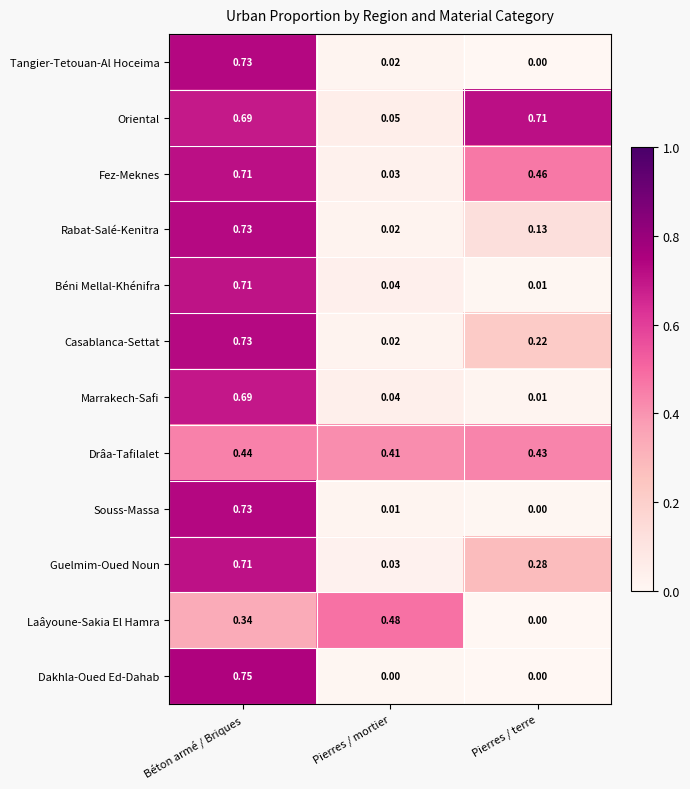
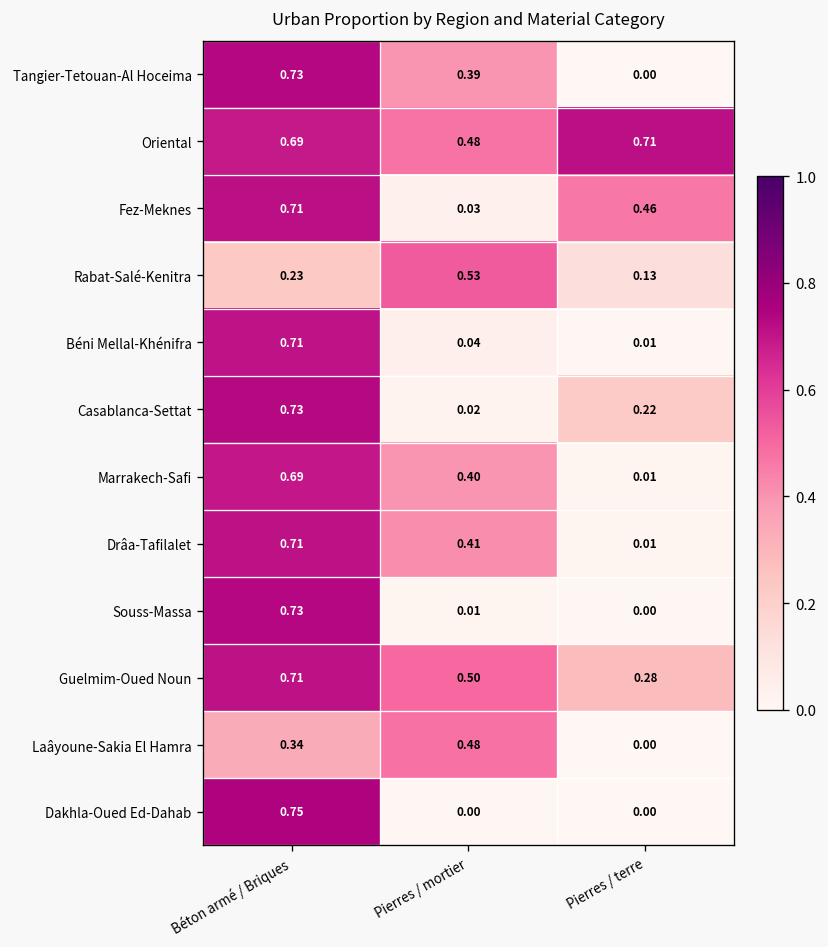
  {
    "Tangier-Tetouan-Al Hoceima": {
      "Béton armé / Briques": 0.73,
-     "Pierres / mortier": 0.02,
+     "Pierres / mortier": 0.39,
      "Pierres / terre": 0.00
    },
    "Oriental": {
      "Béton armé / Briques": 0.69,
-     "Pierres / mortier": 0.05,
+     "Pierres / mortier": 0.48,
      "Pierres / terre": 0.71
    },
    "Fez-Meknes": {
      "Béton armé / Briques": 0.71,
      "Pierres / mortier": 0.03,
      "Pierres / terre": 0.46
    },
    "Rabat-Salé-Kenitra": {
-     "Béton armé / Briques": 0.73,
-     "Pierres / mortier": 0.02,
+     "Béton armé / Briques": 0.23,
+     "Pierres / mortier": 0.53,
      "Pierres / terre": 0.13
    },
    "Béni Mellal-Khénifra": {
      "Béton armé / Briques": 0.71,
      "Pierres / mortier": 0.04,
      "Pierres / terre": 0.01
    },
    "Casablanca-Settat": {
      "Béton armé / Briques": 0.73,
      "Pierres / mortier": 0.02,
      "Pierres / terre": 0.22
    },
    "Marrakech-Safi": {
      "Béton armé / Briques": 0.69,
-     "Pierres / mortier": 0.04,
+     "Pierres / mortier": 0.40,
      "Pierres / terre": 0.01
    },
    "Drâa-Tafilalet": {
-     "Béton armé / Briques": 0.44,
+     "Béton armé / Briques": 0.71,
      "Pierres / mortier": 0.41,
-     "Pierres / terre": 0.43
+     "Pierres / terre": 0.01
    },
    "Souss-Massa": {
      "Béton armé / Briques": 0.73,
      "Pierres / mortier": 0.01,
      "Pierres / terre": 0.00
    },
    "Guelmim-Oued Noun": {
      "Béton armé / Briques": 0.71,
-     "Pierres / mortier": 0.03,
+     "Pierres / mortier": 0.50,
      "Pierres / terre": 0.28
    },
    "Laâyoune-Sakia El Hamra": {
      "Béton armé / Briques": 0.34,
      "Pierres / mortier": 0.48,
      "Pierres / terre": 0.00
    },
    "Dakhla-Oued Ed-Dahab": {
      "Béton armé / Briques": 0.75,
      "Pierres / mortier": 0.00,
      "Pierres / terre": 0.00
    }
  }
